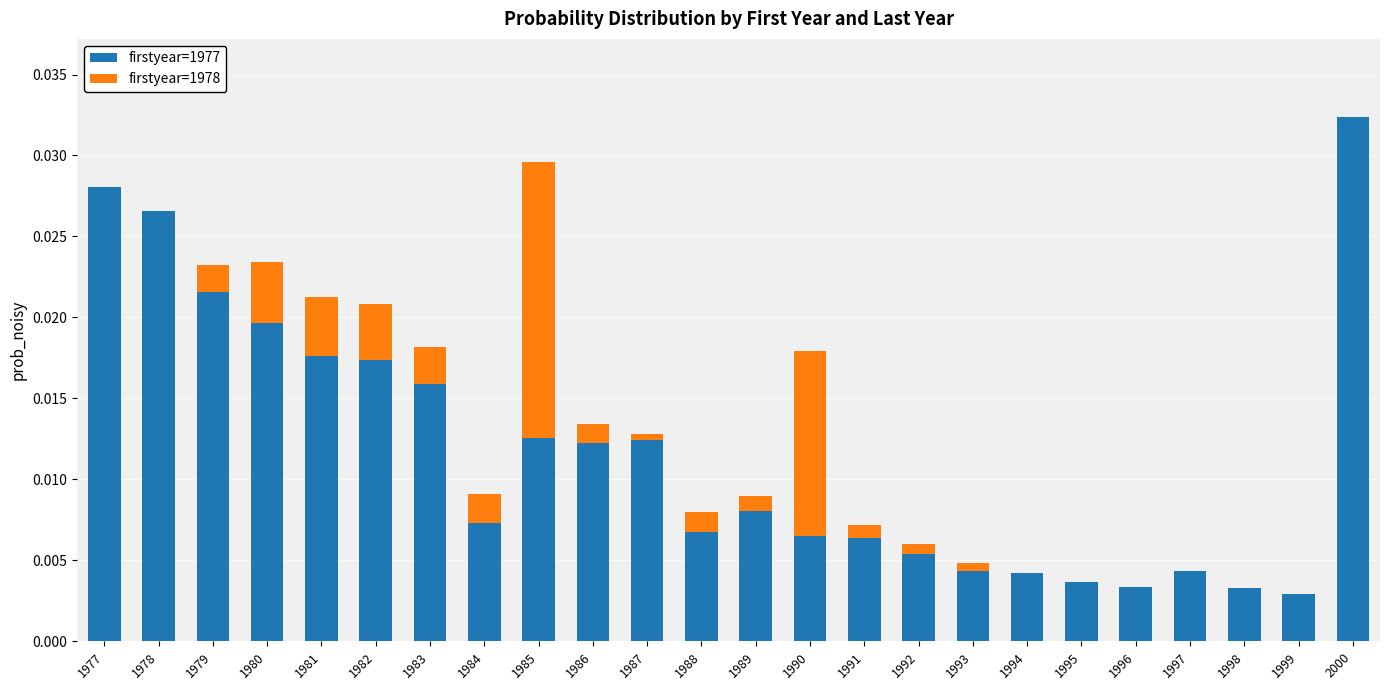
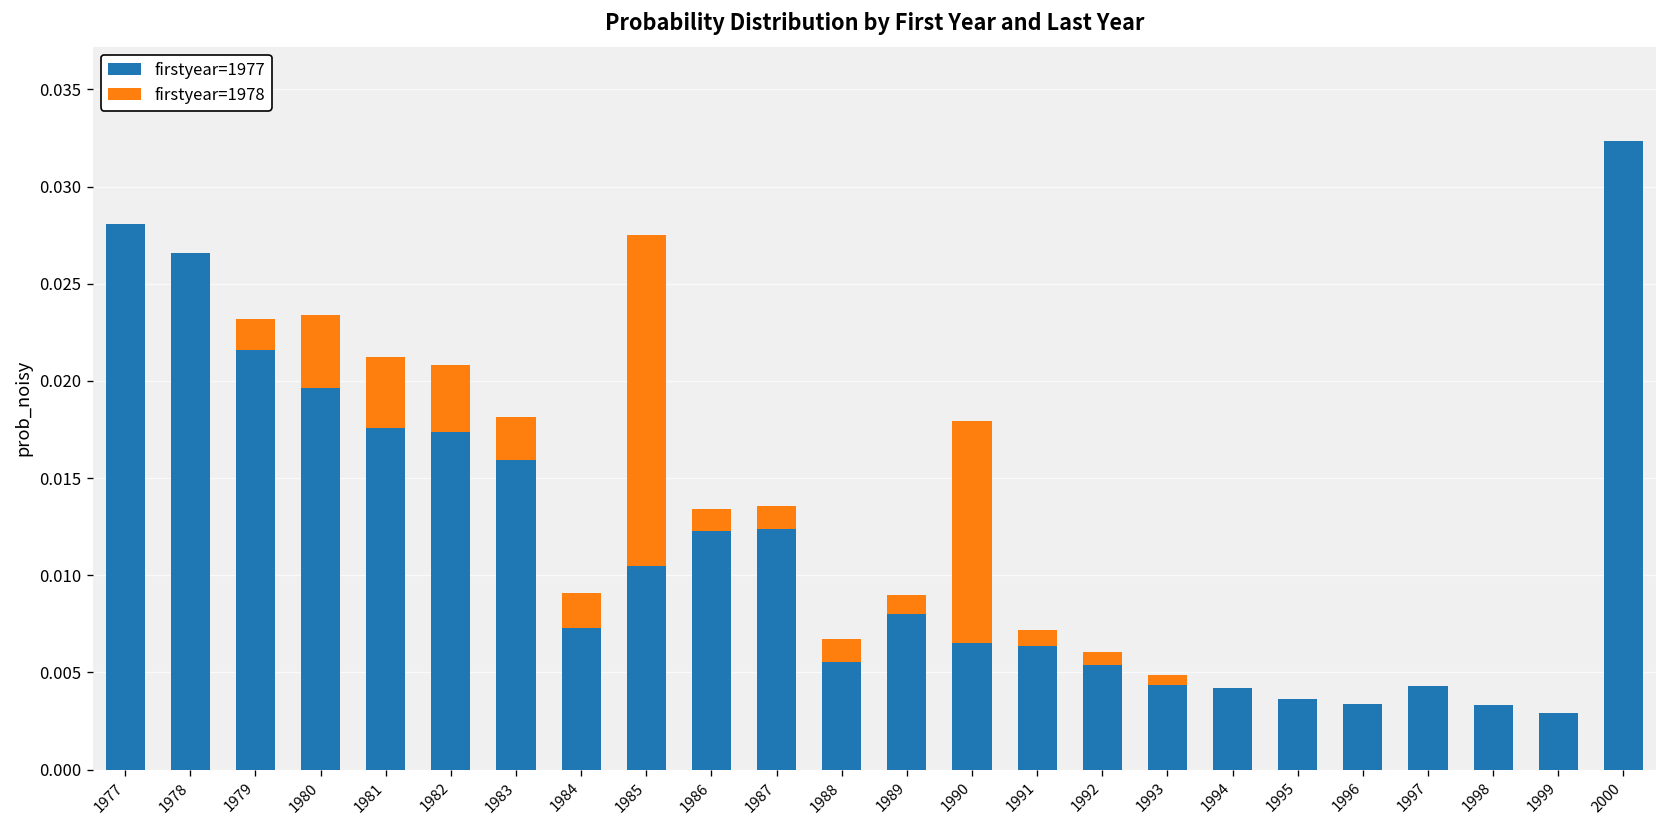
  {
    "firstyear=1977": {
      "1977": 0.0281,
      "1978": 0.0266,
      "1979": 0.0216,
      "1980": 0.0196,
      "1981": 0.0176,
      "1982": 0.0174,
      "1983": 0.0159,
      "1984": 0.0073,
-     "1985": 0.0126,
+     "1985": 0.0105,
      "1986": 0.0123,
      "1987": 0.0124,
-     "1988": 0.0068,
+     "1988": 0.0055,
      "1989": 0.0080,
      "1990": 0.0065,
      "1991": 0.0064,
      "1992": 0.0054,
      "1993": 0.0043,
      "1994": 0.0042,
      "1995": 0.0036,
      "1996": 0.0034,
      "1997": 0.0043,
      "1998": 0.0033,
      "1999": 0.0029,
      "2000": 0.0323
    },
    "firstyear=1978": {
      "1977": 0.0000,
      "1979": 0.0016,
      "1980": 0.0038,
      "1981": 0.0036,
      "1982": 0.0035,
      "1983": 0.0023,
      "1984": 0.0018,
      "1985": 0.0170,
      "1986": 0.0011,
-     "1987": 0.0004,
+     "1987": 0.0012,
      "1988": 0.0012,
      "1989": 0.0010,
      "1990": 0.0115,
      "1991": 0.0008,
      "1992": 0.0006,
      "1993": 0.0005,
      "1994": 0.0000,
      "1995": 0.0000,
      "1996": 0.0000,
      "1997": 0.0000,
      "1998": 0.0000,
      "1999": 0.0000,
      "2000": 0.0000
    }
  }
